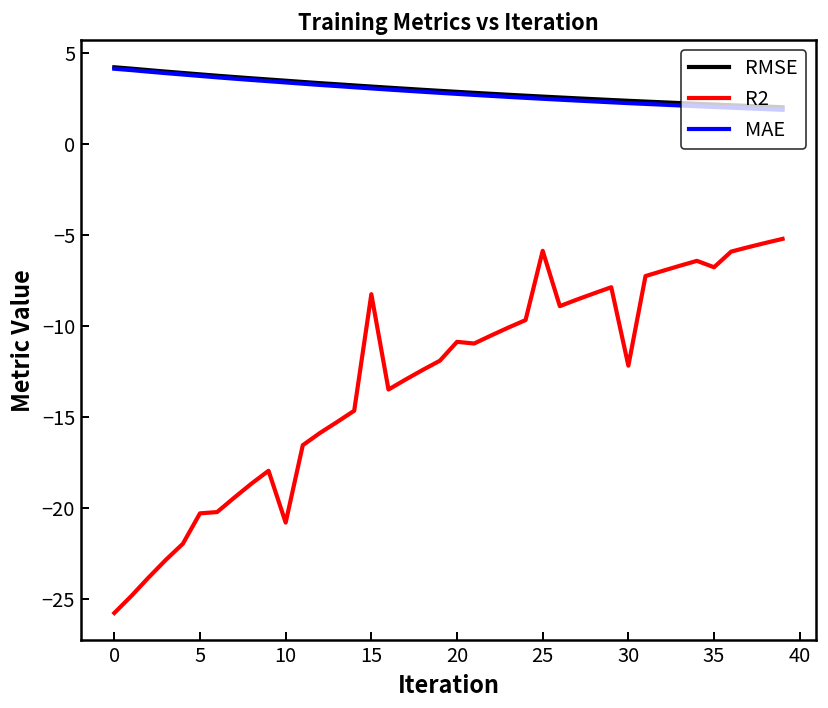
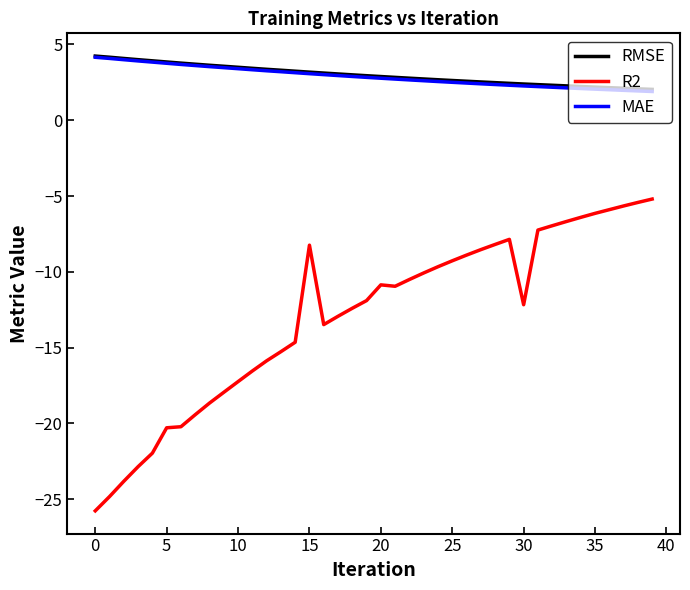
  {
    "R2": {
      "0": -25.8,
      "5": -20.3,
-     "10": -20.8,
+     "10": -17.2,
      "15": -8.2,
      "20": -10.9,
-     "25": -5.9,
+     "25": -9.3,
      "30": -12.2,
-     "35": -6.8
+     "35": -6.1
    }
  }
